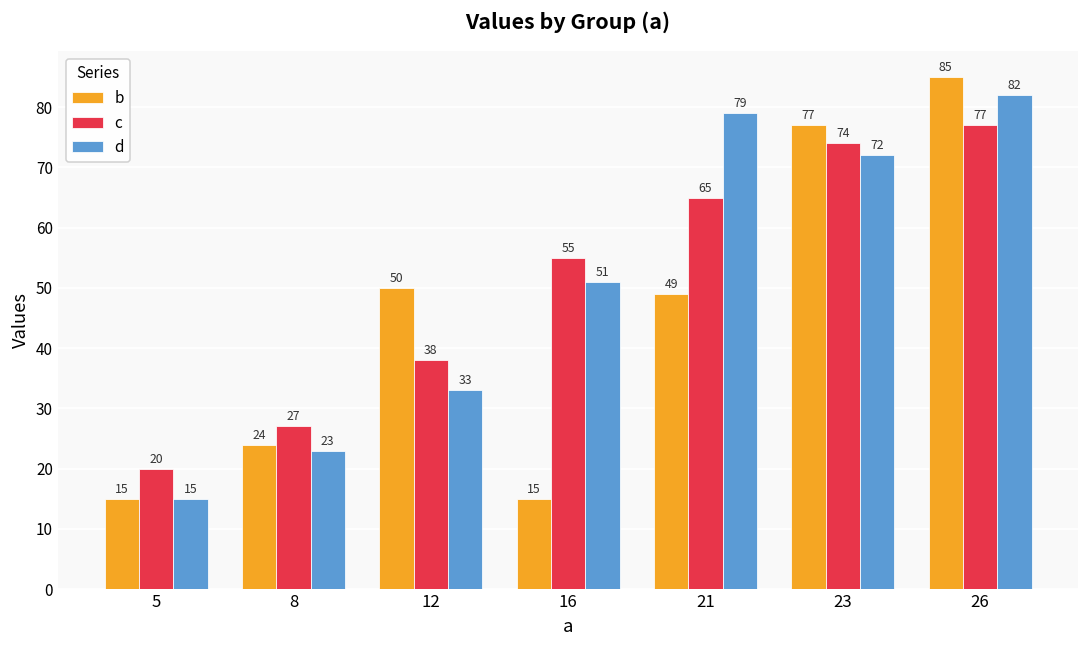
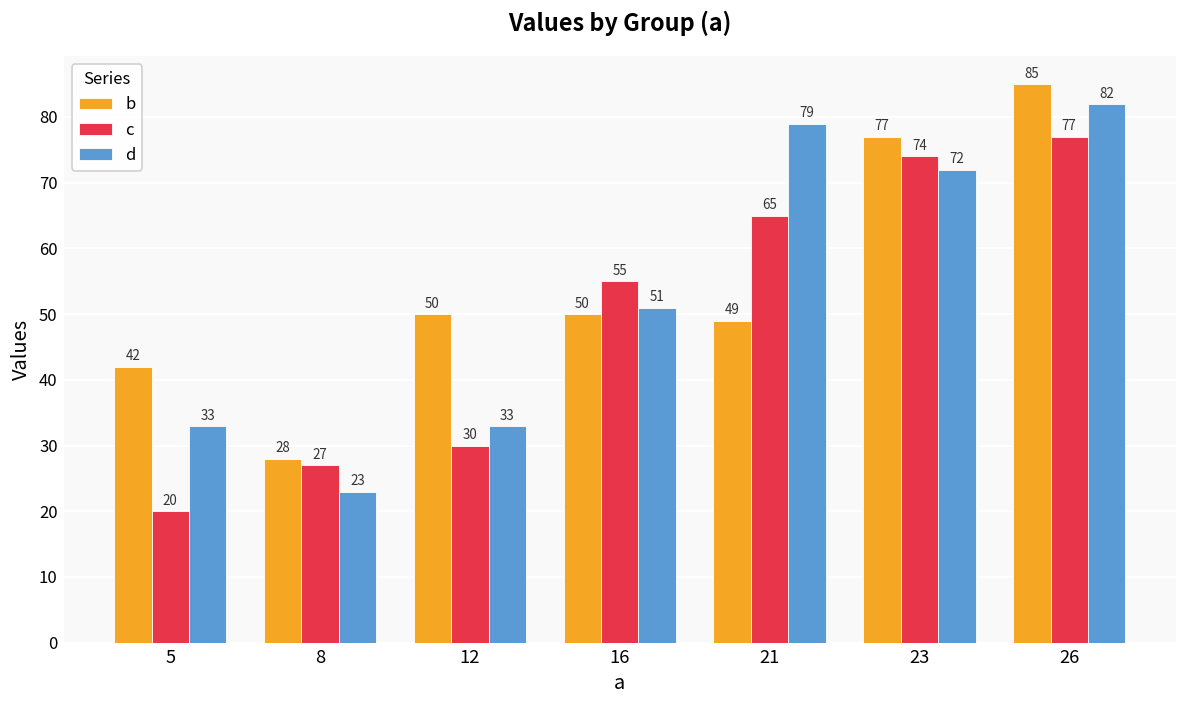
  {
    "b": {
-     "5": 15,
-     "8": 24,
+     "5": 42,
+     "8": 28,
      "12": 50,
-     "16": 15,
+     "16": 50,
      "21": 49,
      "23": 77,
      "26": 85
    },
    "c": {
      "5": 20,
      "8": 27,
-     "12": 38,
+     "12": 30,
      "16": 55,
      "21": 65,
      "23": 74,
      "26": 77
    },
    "d": {
-     "5": 15,
+     "5": 33,
      "8": 23,
      "12": 33,
      "16": 51,
      "21": 79,
      "23": 72,
      "26": 82
    }
  }
